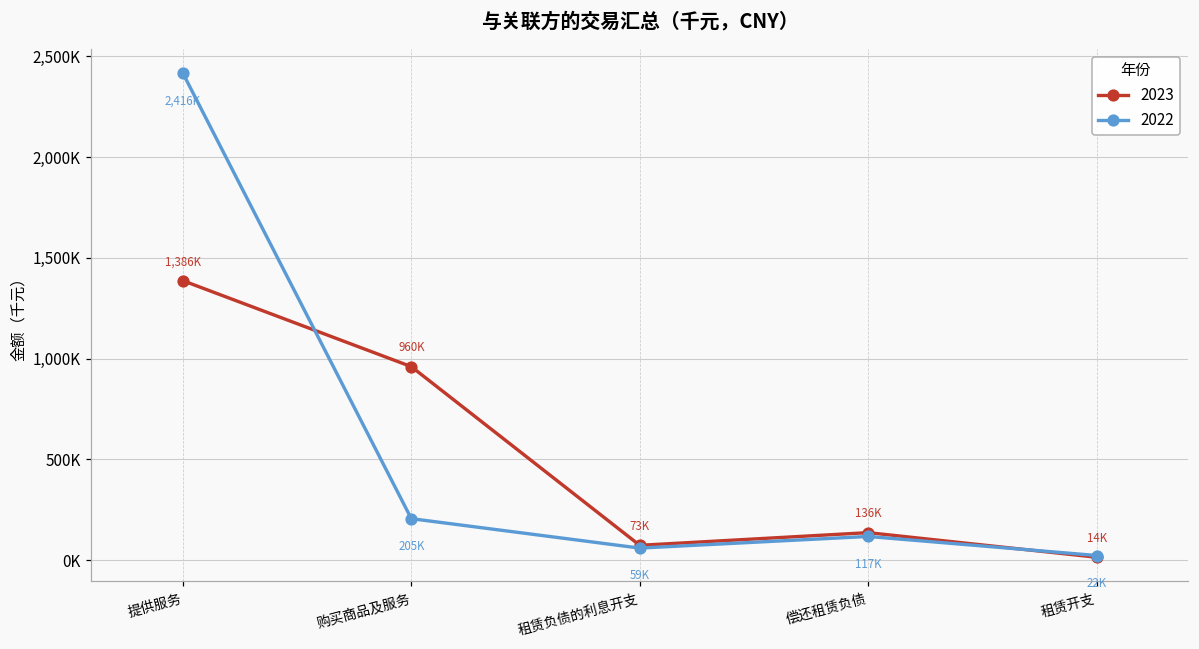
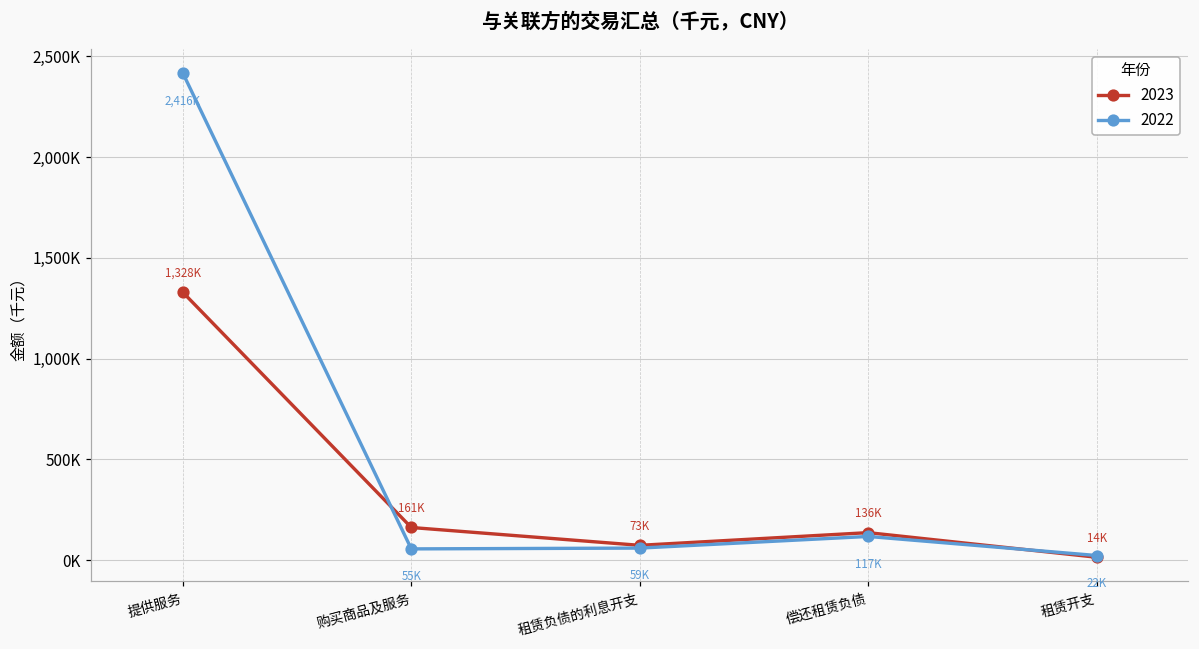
  {
    "2023": {
-     "提供服务": "1,386K",
-     "购买商品及服务": "960K",
+     "提供服务": "1,328K",
+     "购买商品及服务": "161K",
      "偿还租赁负债": "136K"
    },
    "2022": {
      "提供服务": "2,416K",
-     "购买商品及服务": "205K",
+     "购买商品及服务": "55K",
      "偿还租赁负债": "117K"
    }
  }
